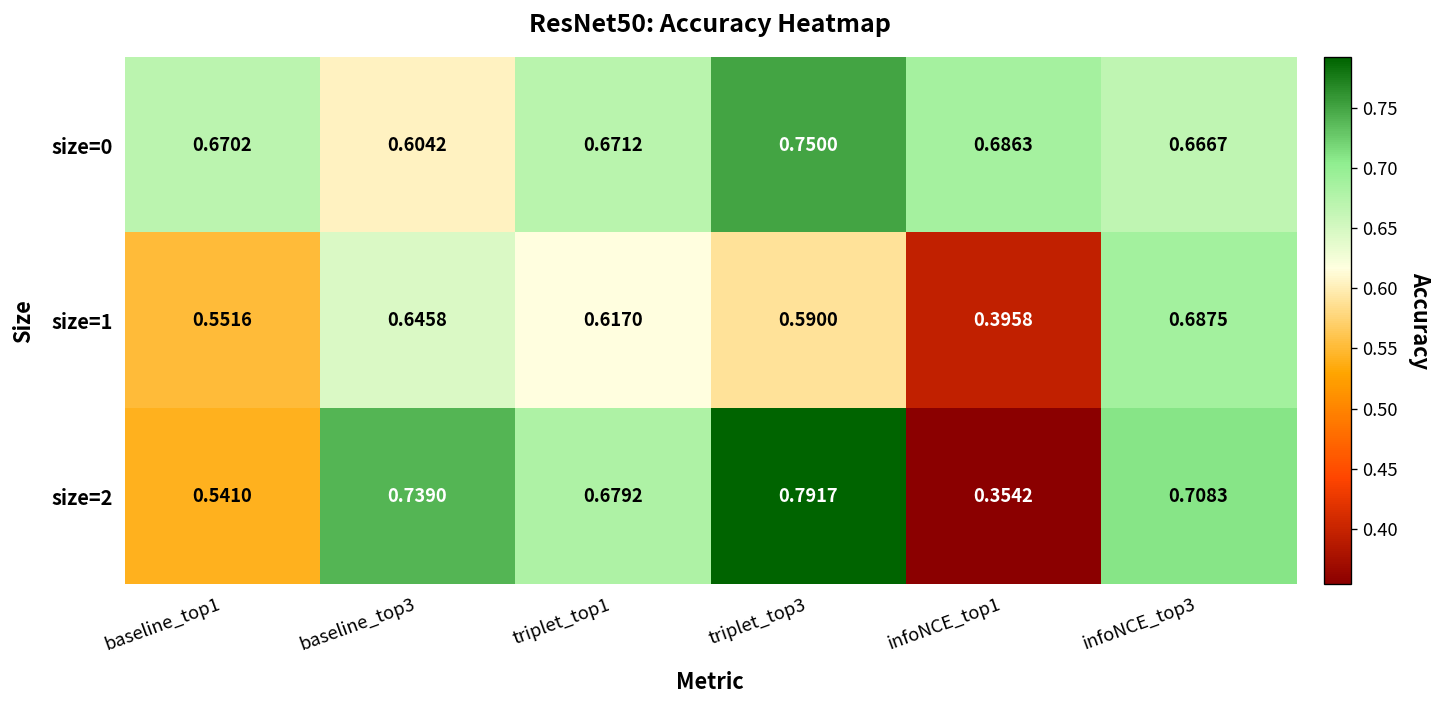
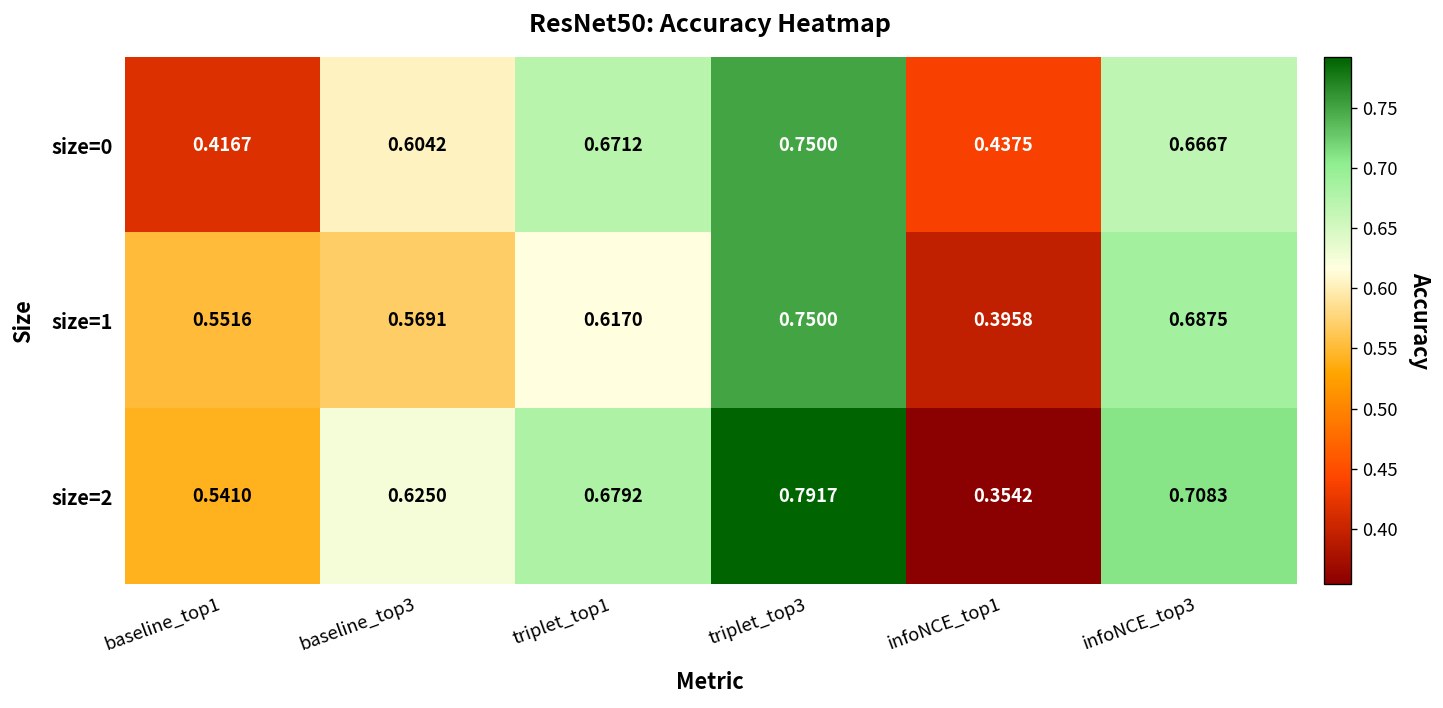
  {
    "size=0": {
-     "baseline_top1": 0.6702,
+     "baseline_top1": 0.4167,
      "baseline_top3": 0.6042,
      "triplet_top1": 0.6712,
      "triplet_top3": 0.7500,
-     "infoNCE_top1": 0.6863,
+     "infoNCE_top1": 0.4375,
      "infoNCE_top3": 0.6667
    },
    "size=1": {
      "baseline_top1": 0.5516,
-     "baseline_top3": 0.6458,
+     "baseline_top3": 0.5691,
      "triplet_top1": 0.6170,
-     "triplet_top3": 0.5900,
+     "triplet_top3": 0.7500,
      "infoNCE_top1": 0.3958,
      "infoNCE_top3": 0.6875
    },
    "size=2": {
      "baseline_top1": 0.5410,
-     "baseline_top3": 0.7390,
+     "baseline_top3": 0.6250,
      "triplet_top1": 0.6792,
      "triplet_top3": 0.7917,
      "infoNCE_top1": 0.3542,
      "infoNCE_top3": 0.7083
    }
  }
